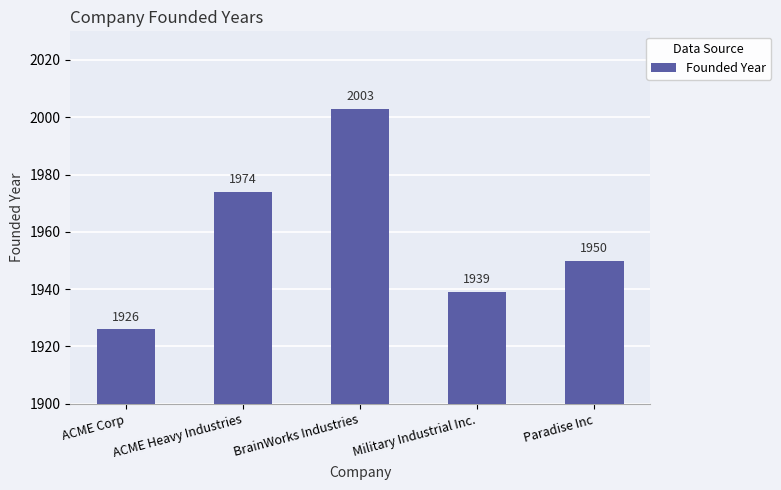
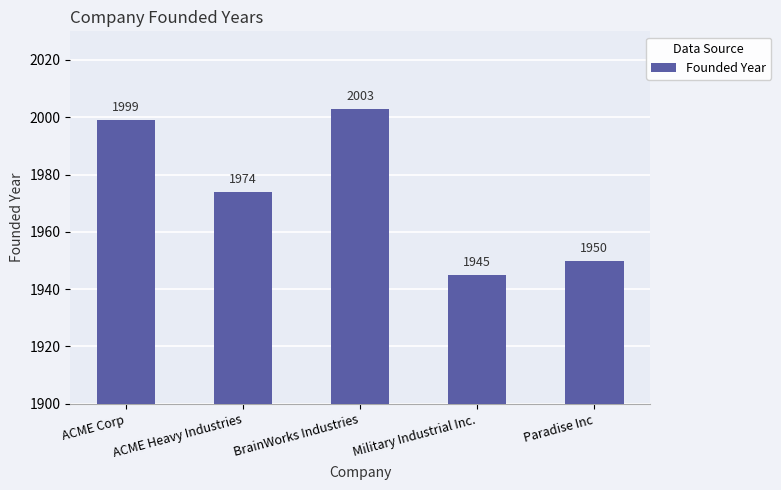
  {
-   "ACME Corp": 1926,
+   "ACME Corp": 1999,
    "ACME Heavy Industries": 1974,
    "BrainWorks Industries": 2003,
-   "Military Industrial Inc.": 1939,
+   "Military Industrial Inc.": 1945,
    "Paradise Inc": 1950
  }
